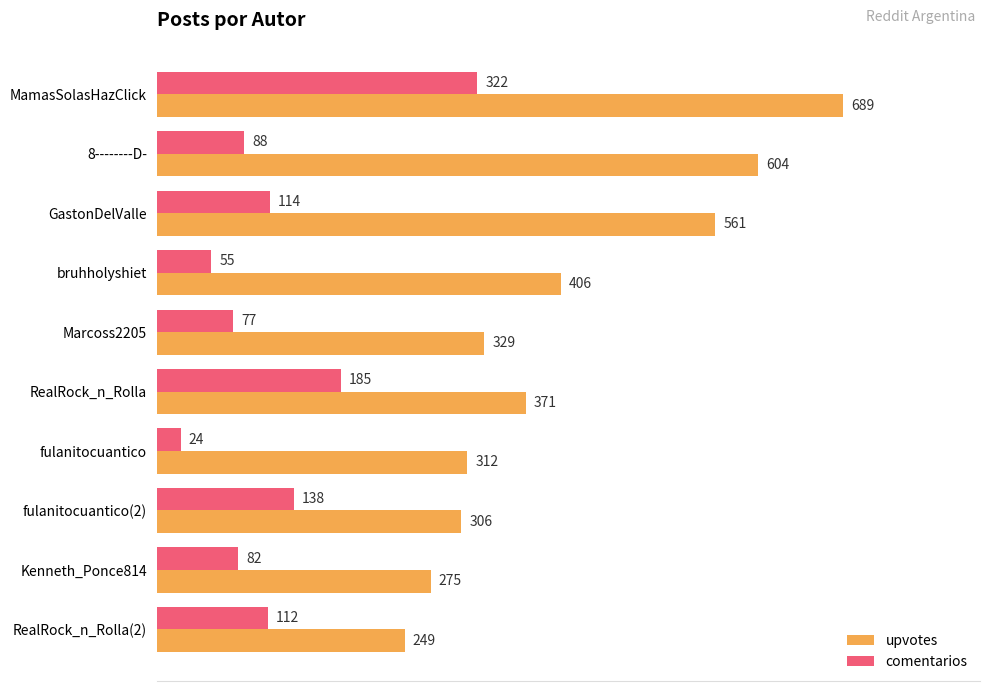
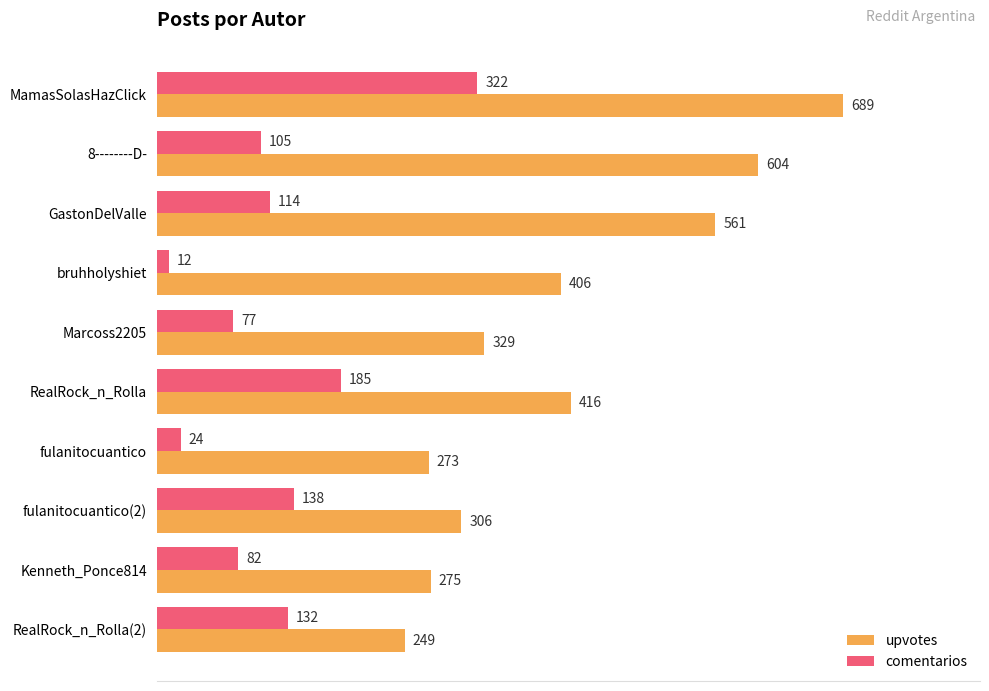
  {
    "upvotes": {
      "MamasSolasHazClick": 689,
      "8--------D-": 604,
      "GastonDelValle": 561,
      "bruhholyshiet": 406,
      "Marcoss2205": 329,
-     "RealRock_n_Rolla": 371,
-     "fulanitocuantico": 312,
+     "RealRock_n_Rolla": 416,
+     "fulanitocuantico": 273,
      "fulanitocuantico(2)": 306,
      "Kenneth_Ponce814": 275,
      "RealRock_n_Rolla(2)": 249
    },
    "comentarios": {
      "MamasSolasHazClick": 322,
-     "8--------D-": 88,
+     "8--------D-": 105,
      "GastonDelValle": 114,
-     "bruhholyshiet": 55,
+     "bruhholyshiet": 12,
      "Marcoss2205": 77,
      "RealRock_n_Rolla": 185,
      "fulanitocuantico": 24,
      "fulanitocuantico(2)": 138,
      "Kenneth_Ponce814": 82,
-     "RealRock_n_Rolla(2)": 112
+     "RealRock_n_Rolla(2)": 132
    }
  }
